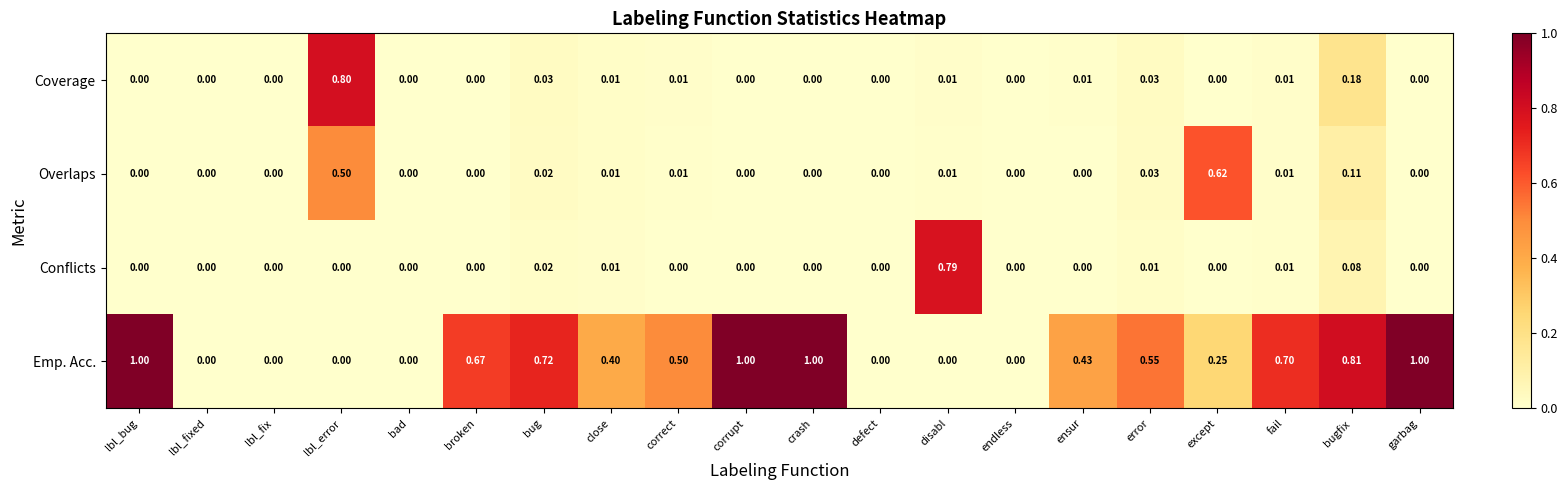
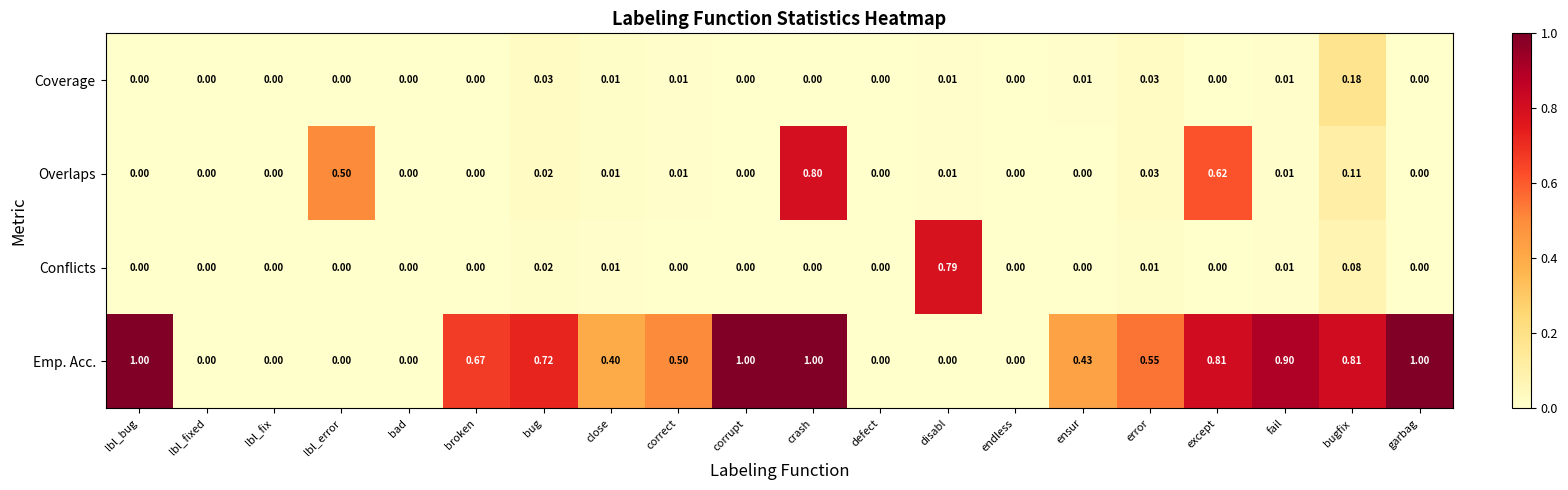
  {
    "Coverage": {
      "lbl_bug": 0.00,
      "lbl_fixed": 0.00,
      "lbl_fix": 0.00,
-     "lbl_error": 0.80,
+     "lbl_error": 0.00,
      "bad": 0.00,
      "broken": 0.00,
      "bug": 0.03,
      "close": 0.01,
      "correct": 0.01,
      "corrupt": 0.00,
      "crash": 0.00,
      "defect": 0.00,
      "disabl": 0.01,
      "endless": 0.00,
      "ensur": 0.01,
      "error": 0.03,
      "except": 0.00,
      "fail": 0.01,
      "bugfix": 0.18,
      "garbag": 0.00
    },
    "Overlaps": {
      "lbl_bug": 0.00,
      "lbl_fixed": 0.00,
      "lbl_fix": 0.00,
      "lbl_error": 0.50,
      "bad": 0.00,
      "broken": 0.00,
      "bug": 0.02,
      "close": 0.01,
      "correct": 0.01,
      "corrupt": 0.00,
-     "crash": 0.00,
+     "crash": 0.80,
      "defect": 0.00,
      "disabl": 0.01,
      "endless": 0.00,
      "ensur": 0.00,
      "error": 0.03,
      "except": 0.62,
      "fail": 0.01,
      "bugfix": 0.11,
      "garbag": 0.00
    },
    "Conflicts": {
      "lbl_bug": 0.00,
      "lbl_fixed": 0.00,
      "lbl_fix": 0.00,
      "lbl_error": 0.00,
      "bad": 0.00,
      "broken": 0.00,
      "bug": 0.02,
      "close": 0.01,
      "correct": 0.00,
      "corrupt": 0.00,
      "crash": 0.00,
      "defect": 0.00,
      "disabl": 0.79,
      "endless": 0.00,
      "ensur": 0.00,
      "error": 0.01,
      "except": 0.00,
      "fail": 0.01,
      "bugfix": 0.08,
      "garbag": 0.00
    },
    "Emp. Acc.": {
      "lbl_bug": 1.00,
      "lbl_fixed": 0.00,
      "lbl_fix": 0.00,
      "lbl_error": 0.00,
      "bad": 0.00,
      "broken": 0.67,
      "bug": 0.72,
      "close": 0.40,
      "correct": 0.50,
      "corrupt": 1.00,
      "crash": 1.00,
      "defect": 0.00,
      "disabl": 0.00,
      "endless": 0.00,
      "ensur": 0.43,
      "error": 0.55,
-     "except": 0.25,
-     "fail": 0.70,
+     "except": 0.81,
+     "fail": 0.90,
      "bugfix": 0.81,
      "garbag": 1.00
    }
  }
